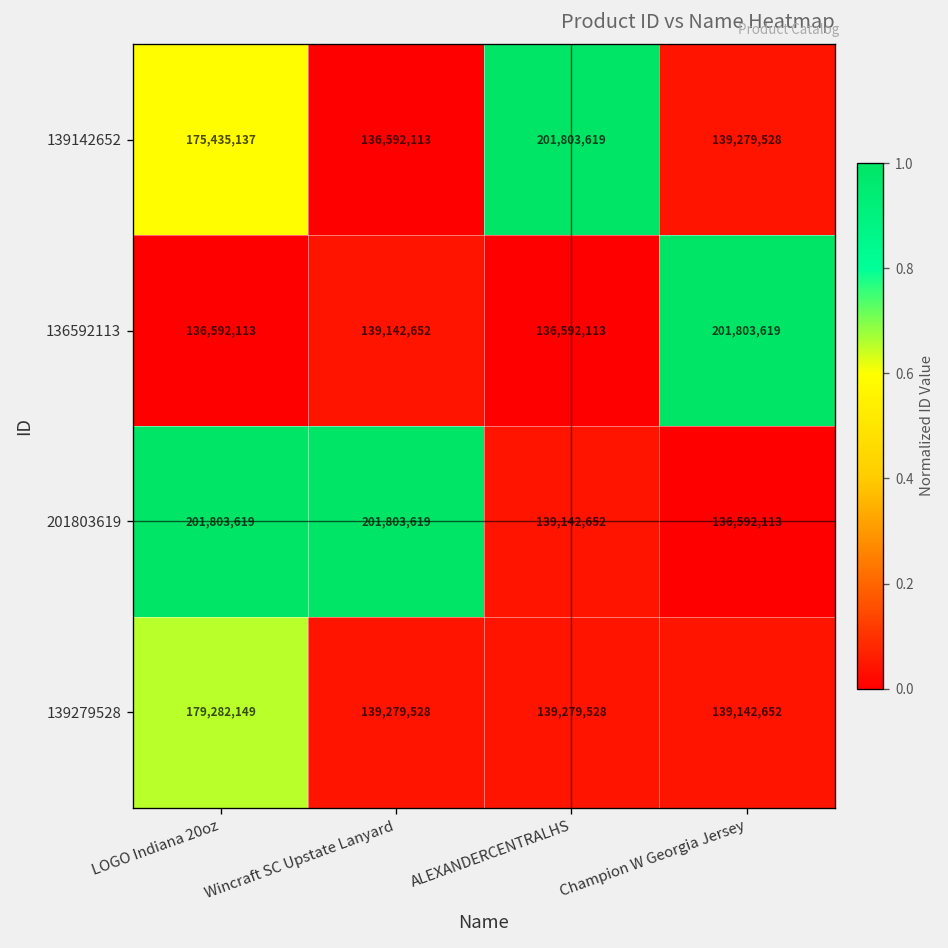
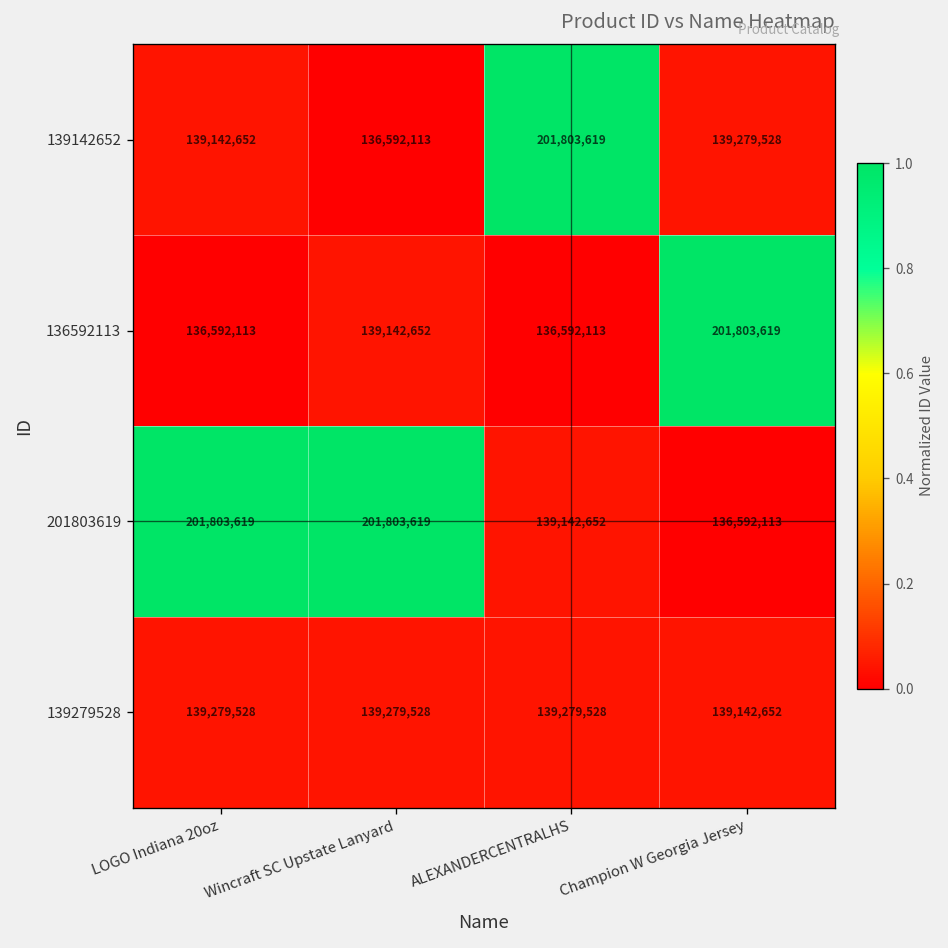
  {
    "139142652": {
-     "LOGO Indiana 20oz": "175,435,137",
+     "LOGO Indiana 20oz": "139,142,652",
      "Wincraft SC Upstate Lanyard": "136,592,113",
      "ALEXANDERCENTRALHS": "201,803,619",
      "Champion W Georgia Jersey": "139,279,528"
    },
    "136592113": {
      "LOGO Indiana 20oz": "136,592,113",
      "Wincraft SC Upstate Lanyard": "139,142,652",
      "ALEXANDERCENTRALHS": "136,592,113",
      "Champion W Georgia Jersey": "201,803,619"
    },
    "201803619": {
      "LOGO Indiana 20oz": "201,803,619",
      "Wincraft SC Upstate Lanyard": "201,803,619",
      "ALEXANDERCENTRALHS": "139,142,652",
      "Champion W Georgia Jersey": "136,592,113"
    },
    "139279528": {
-     "LOGO Indiana 20oz": "179,282,149",
+     "LOGO Indiana 20oz": "139,279,528",
      "Wincraft SC Upstate Lanyard": "139,279,528",
      "ALEXANDERCENTRALHS": "139,279,528",
      "Champion W Georgia Jersey": "139,142,652"
    }
  }
